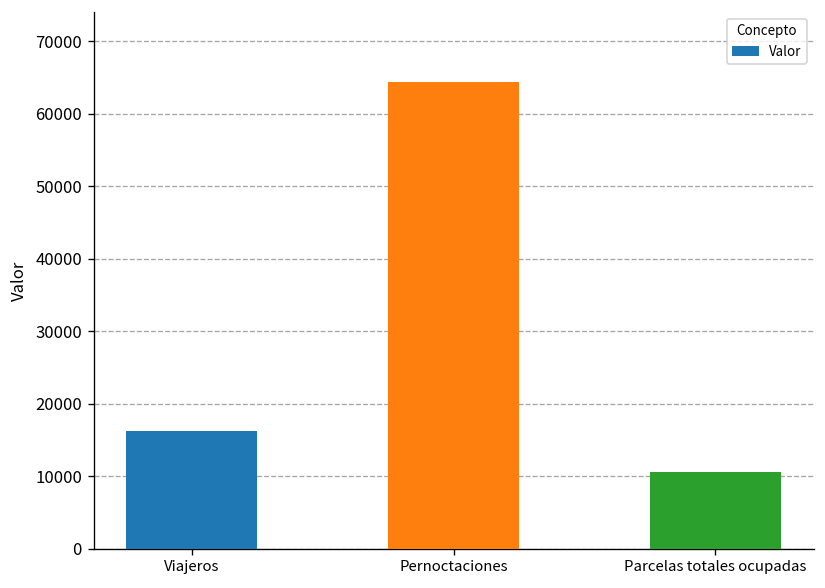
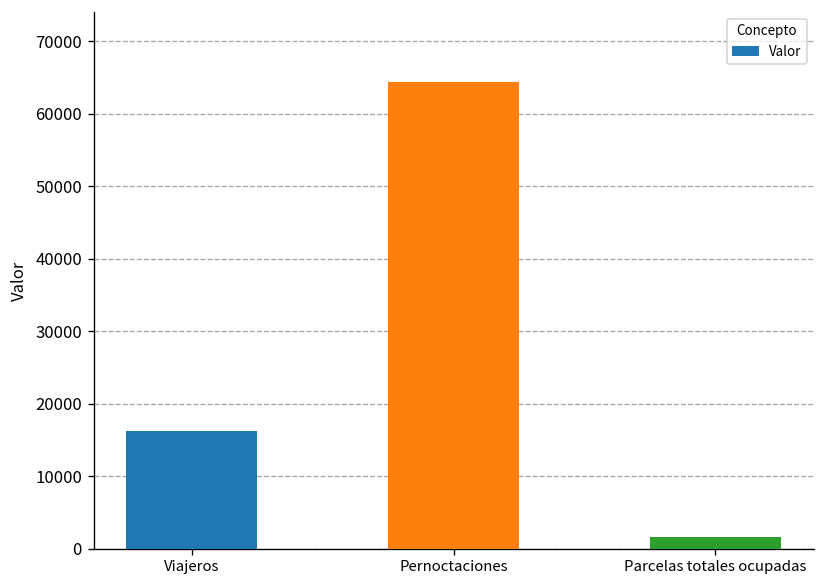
  {
    "Viajeros": 16000,
    "Pernoctaciones": 64000,
-   "Parcelas totales ocupadas": 11000
+   "Parcelas totales ocupadas": 2000
  }
